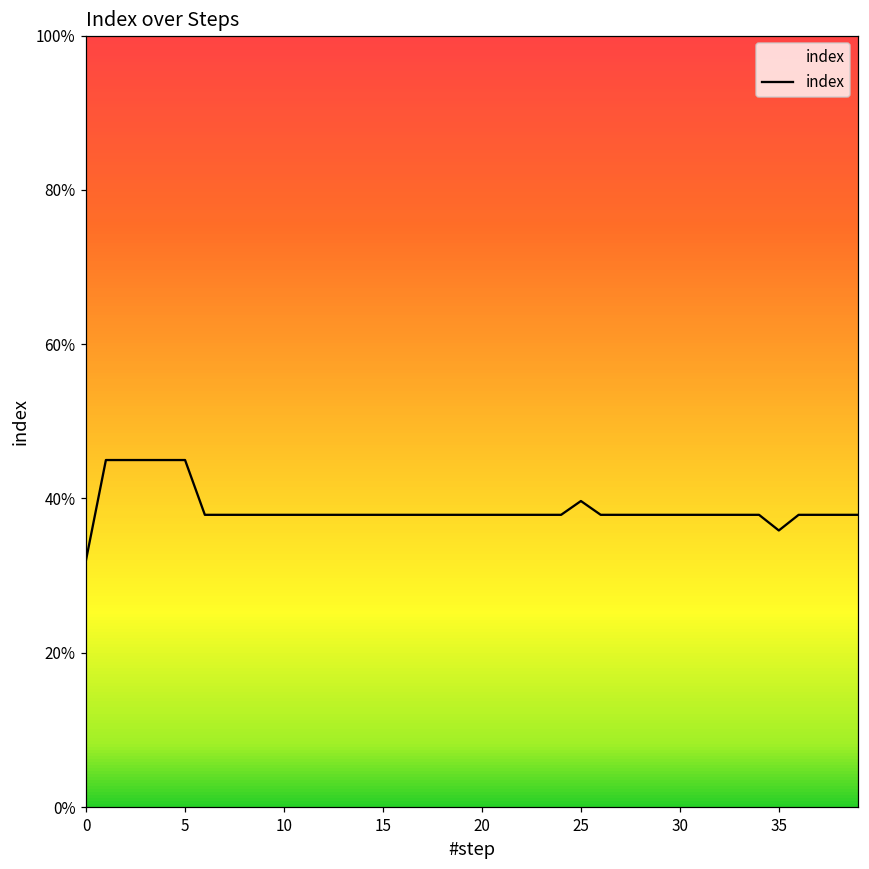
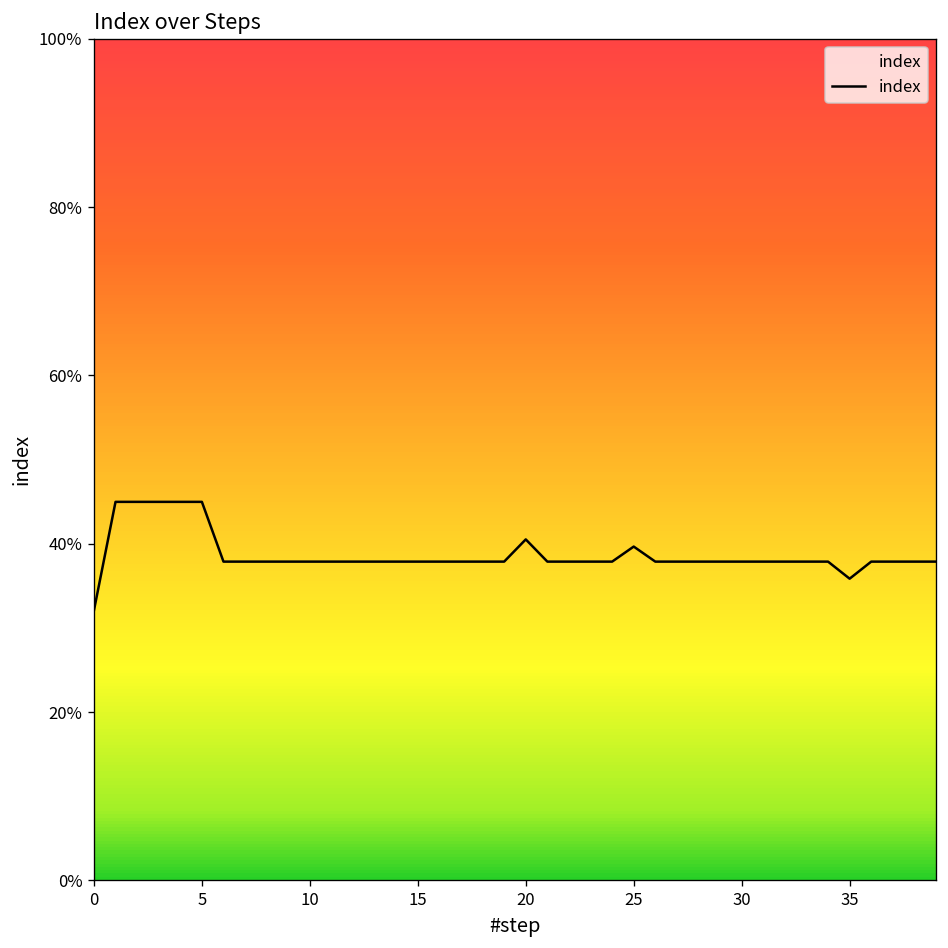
  {
    "0": "32%",
    "5": "45%",
    "10": "38%",
    "15": "38%",
-   "20": "38%",
+   "20": "41%",
    "25": "40%",
    "30": "38%",
    "35": "36%"
  }
